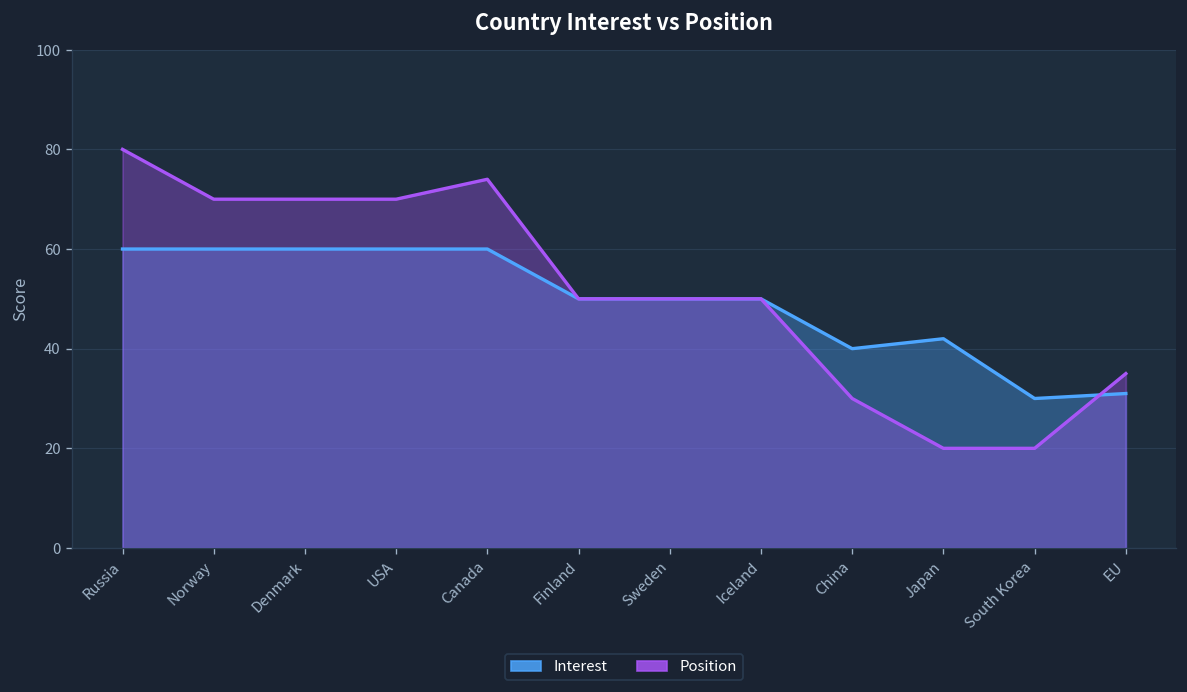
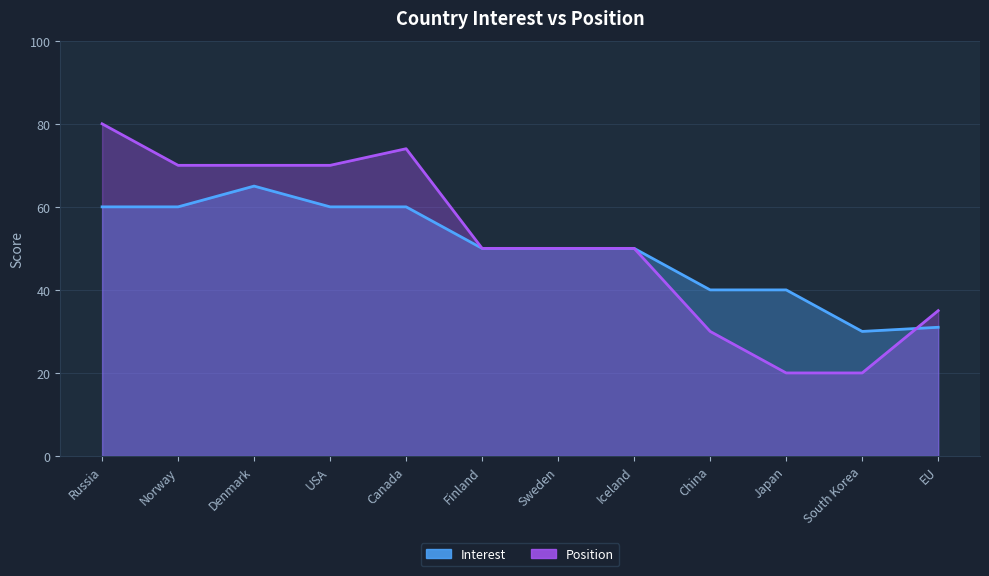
  {
    "Interest": {
      "Russia": 60,
      "Norway": 60,
-     "Denmark": 60,
+     "Denmark": 65,
      "USA": 60,
      "Canada": 60,
      "China": 40,
-     "Japan": 42,
+     "Japan": 40,
      "South Korea": 30,
      "EU": 31
    },
    "Position": {
      "Russia": 80,
      "Norway": 70,
      "Denmark": 70,
      "USA": 70,
      "Canada": 74,
      "China": 30,
      "Japan": 20,
      "South Korea": 20,
      "EU": 35
    }
  }
